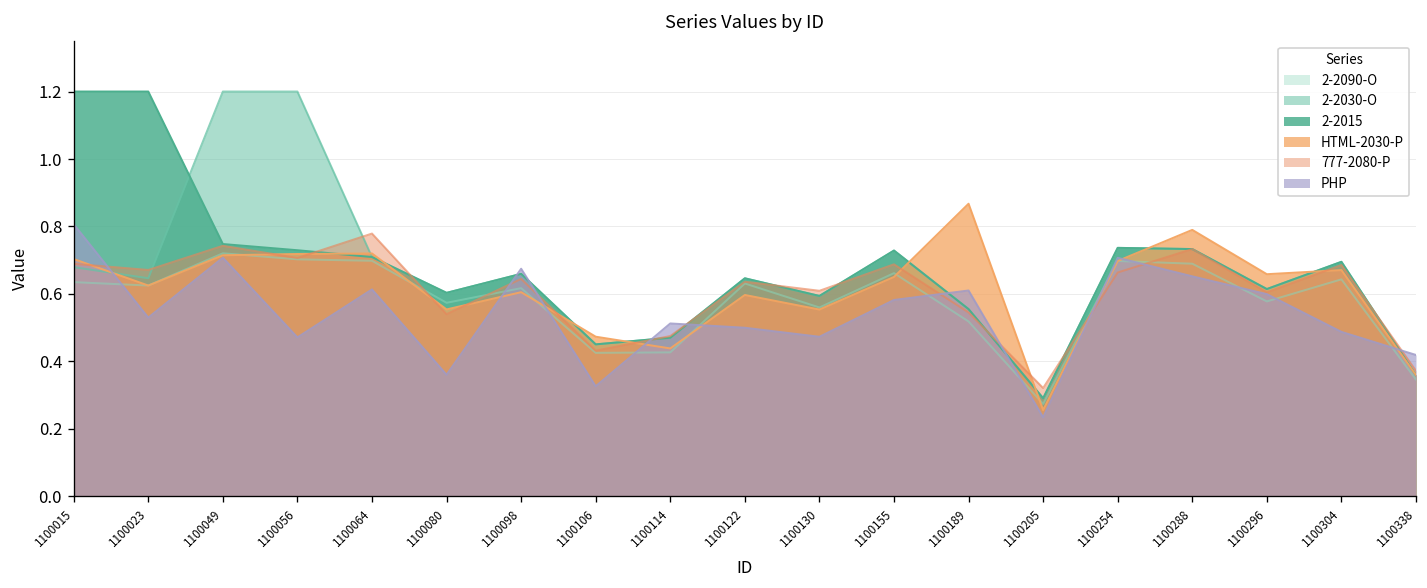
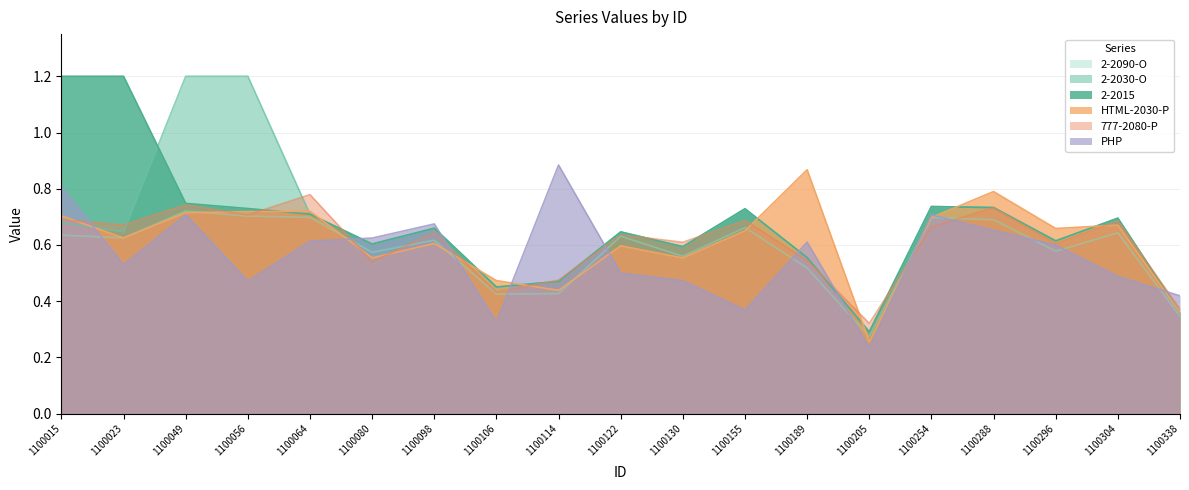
  {
    "PHP": {
      "1100015": 0.81,
      "1100023": 0.53,
      "1100056": 0.47,
      "1100064": 0.61,
-     "1100080": 0.36,
+     "1100080": 0.62,
      "1100098": 0.67,
      "1100106": 0.33,
-     "1100114": 0.51,
+     "1100114": 0.88,
      "1100122": 0.50,
      "1100130": 0.47,
-     "1100155": 0.58,
+     "1100155": 0.37,
      "1100189": 0.61,
      "1100205": 0.23,
      "1100254": 0.71,
      "1100288": 0.65,
      "1100304": 0.49,
      "1100338": 0.42
    }
  }
